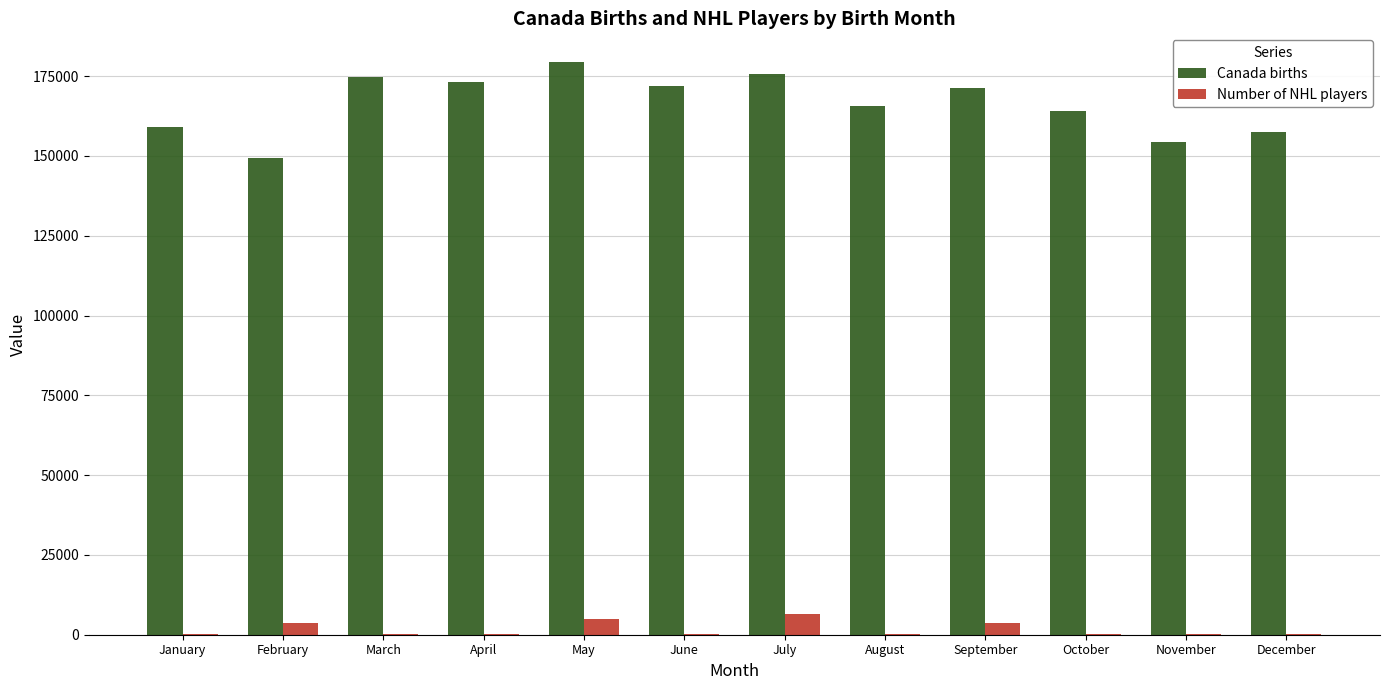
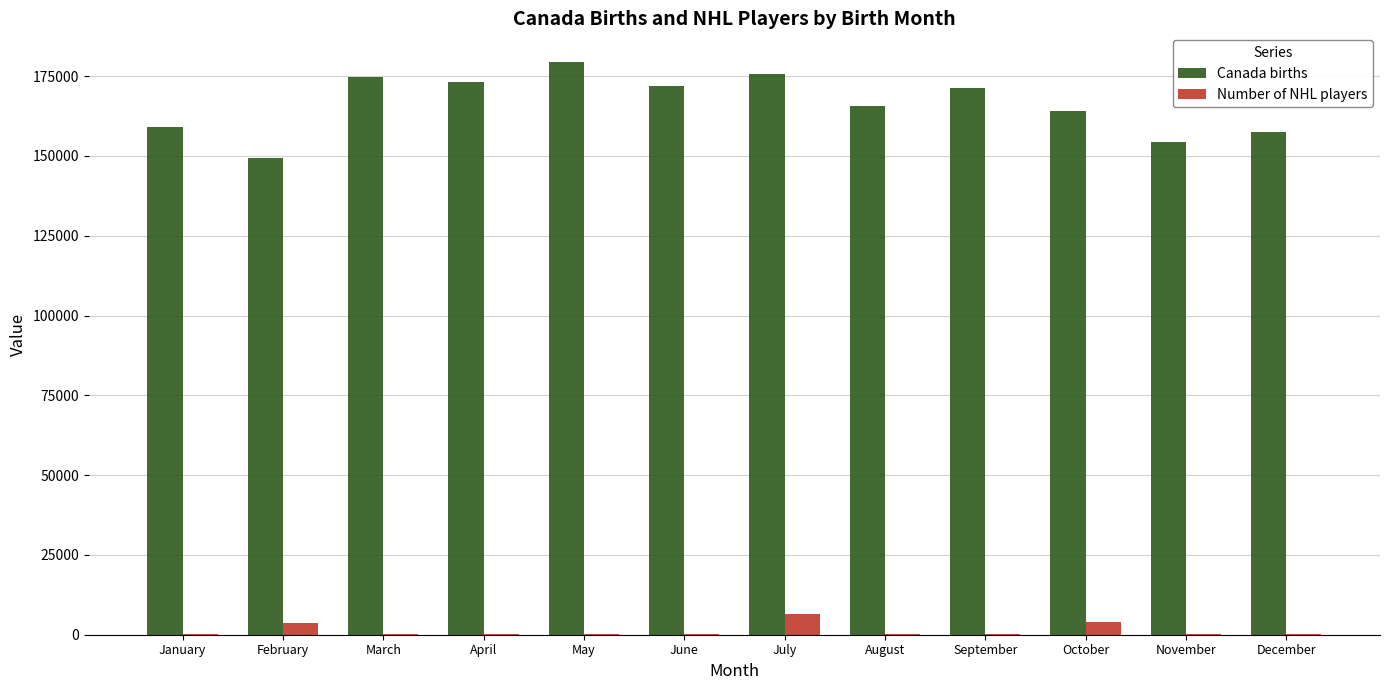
  {
    "Canada births": {
      "January": 159000,
      "February": 149000,
      "March": 175000,
      "April": 173000,
      "May": 179000,
      "June": 172000,
      "July": 176000,
      "August": 166000,
      "September": 171000,
      "October": 164000,
      "November": 154000,
      "December": 158000
    },
    "Number of NHL players": {
      "February": 4000,
-     "May": 5000,
+     "May": 0,
      "July": 6000,
-     "September": 4000,
-     "October": 0
+     "September": 0,
+     "October": 4000
    }
  }
